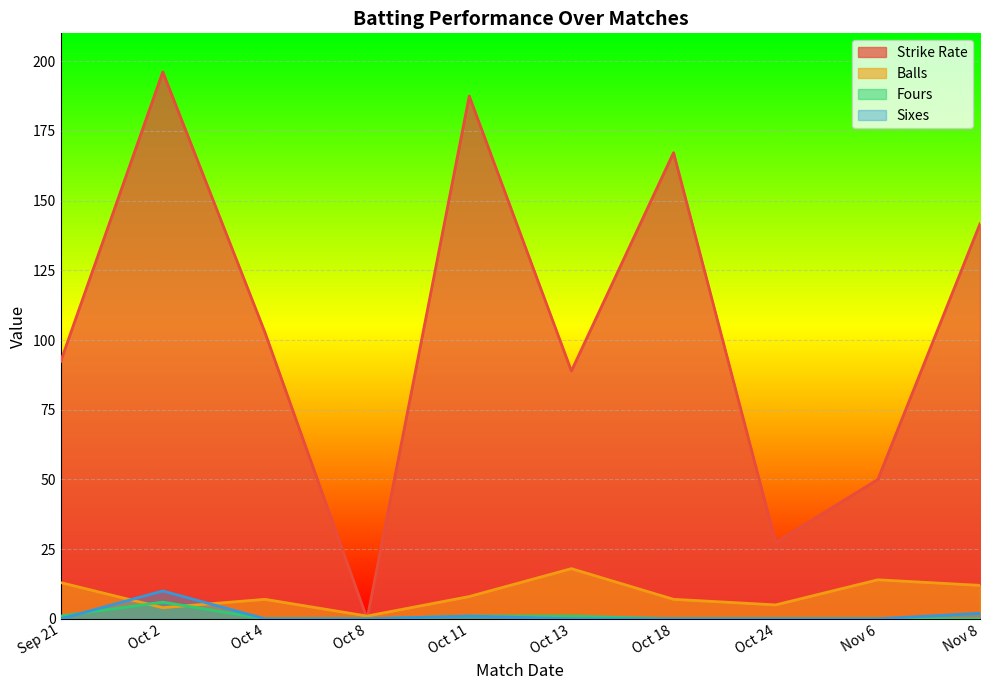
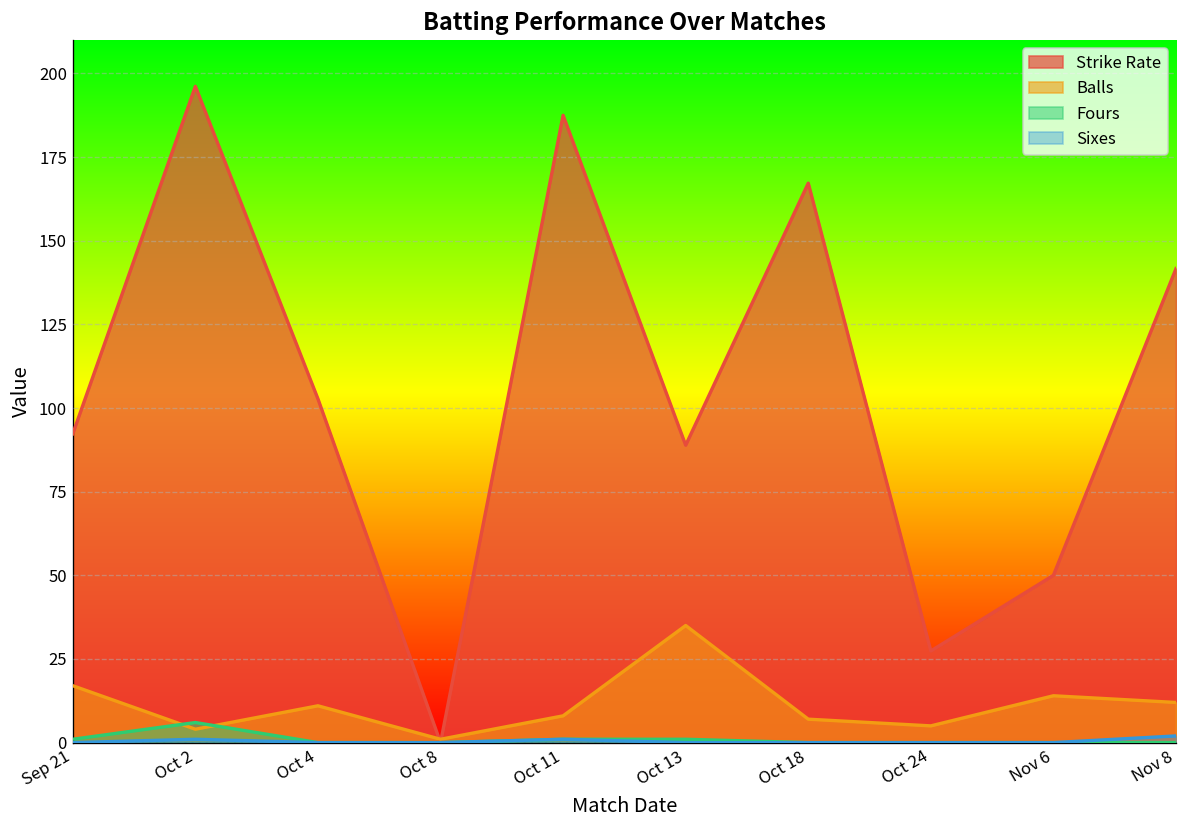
  {
    "Strike Rate": {
      "Sep 21": 92,
      "Oct 2": 196,
      "Oct 4": 103,
      "Oct 11": 188,
      "Oct 13": 89,
      "Oct 18": 167,
      "Oct 24": 27,
      "Nov 6": 50,
      "Nov 8": 142
    },
    "Balls": {
-     "Sep 21": 13,
+     "Sep 21": 17,
      "Oct 2": 4,
-     "Oct 4": 7,
+     "Oct 4": 11,
      "Oct 8": 1,
      "Oct 11": 8,
-     "Oct 13": 18,
+     "Oct 13": 35,
      "Oct 18": 7,
      "Oct 24": 5,
      "Nov 6": 14,
      "Nov 8": 12
    },
    "Fours": {
      "Sep 21": 1,
      "Oct 2": 6,
      "Oct 13": 1,
      "Nov 8": 0
    },
    "Sixes": {
      "Sep 21": 0,
-     "Oct 2": 10,
+     "Oct 2": 1,
      "Oct 13": 0,
      "Nov 8": 2
    }
  }
